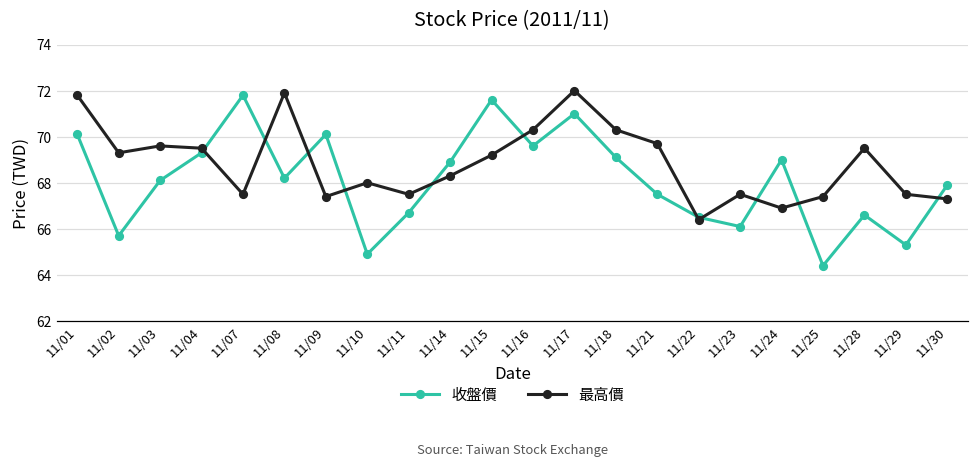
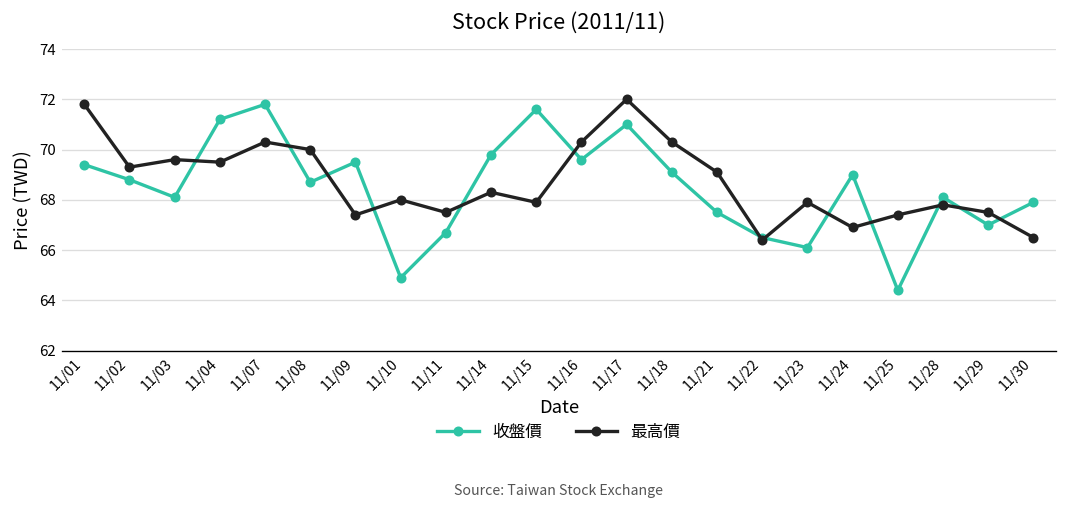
  {
    "收盤價": {
-     "11/01": 70.1,
-     "11/02": 65.7,
+     "11/01": 69.4,
+     "11/02": 68.8,
      "11/03": 68.1,
-     "11/04": 69.3,
+     "11/04": 71.2,
      "11/07": 71.8,
-     "11/08": 68.2,
-     "11/09": 70.1,
+     "11/08": 68.7,
+     "11/09": 69.5,
      "11/10": 64.9,
      "11/11": 66.7,
-     "11/14": 68.9,
+     "11/14": 69.8,
      "11/15": 71.6,
      "11/16": 69.6,
      "11/17": 71.0,
      "11/18": 69.1,
      "11/21": 67.5,
      "11/23": 66.1,
      "11/24": 69.0,
      "11/25": 64.4,
-     "11/28": 66.6,
-     "11/29": 65.3,
+     "11/28": 68.1,
+     "11/29": 67.0,
      "11/30": 67.9
    },
    "最高價": {
      "11/01": 71.8,
      "11/02": 69.3,
      "11/03": 69.6,
      "11/04": 69.5,
-     "11/07": 67.5,
-     "11/08": 71.9,
+     "11/07": 70.3,
+     "11/08": 70.0,
      "11/09": 67.4,
      "11/10": 68.0,
      "11/11": 67.5,
      "11/14": 68.3,
-     "11/15": 69.2,
+     "11/15": 67.9,
      "11/16": 70.3,
      "11/17": 72.0,
      "11/18": 70.3,
-     "11/21": 69.7,
-     "11/23": 67.5,
+     "11/21": 69.1,
+     "11/23": 67.9,
      "11/24": 66.9,
      "11/25": 67.4,
-     "11/28": 69.5,
+     "11/28": 67.8,
      "11/29": 67.5,
-     "11/30": 67.3
+     "11/30": 66.5
    }
  }
